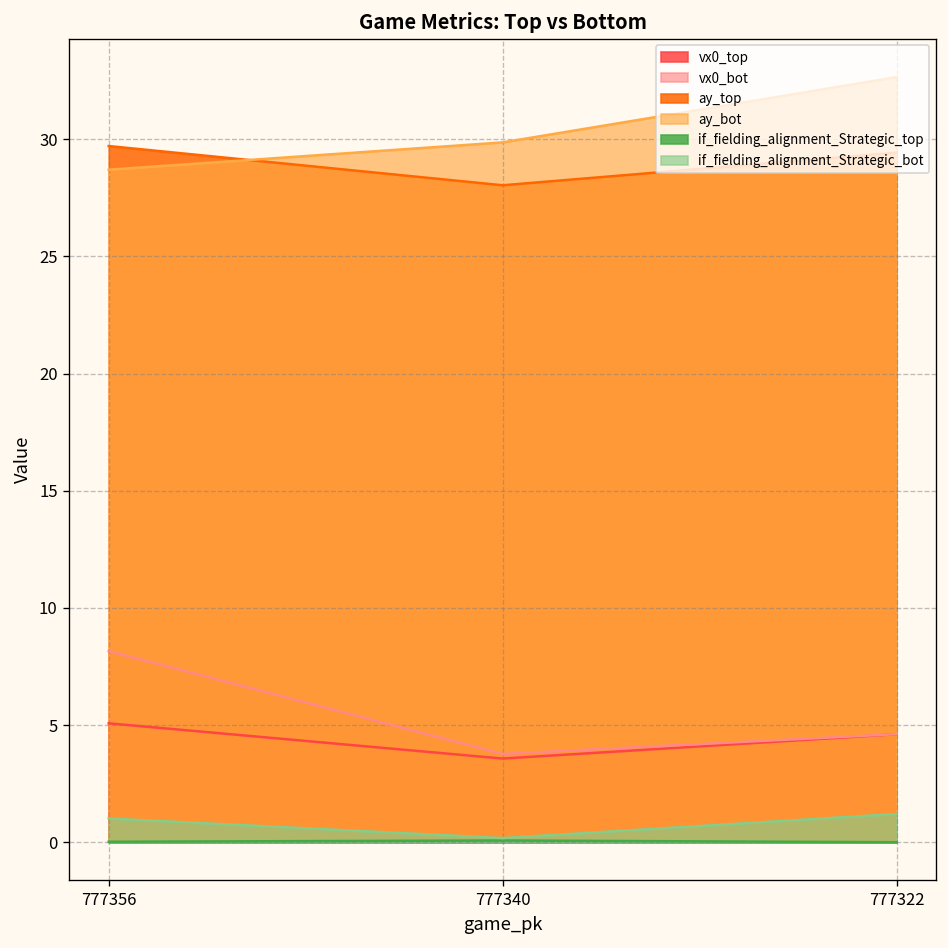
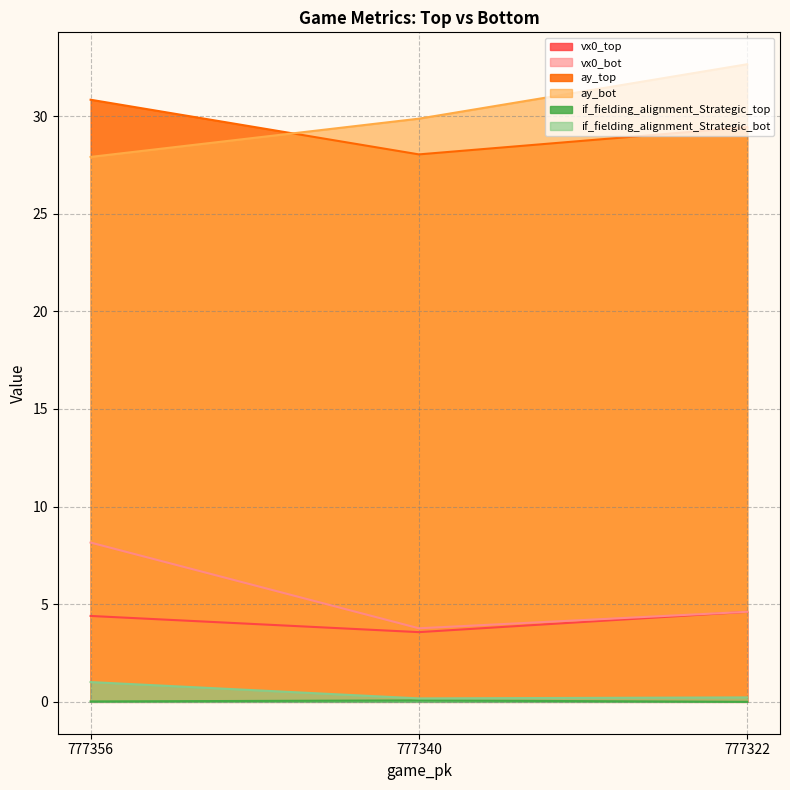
  {
    "vx0_top": {
-     "777356": 5.1,
+     "777356": 4.4,
      "777340": 3.6
    },
    "vx0_bot": {
      "777356": 8.2,
      "777340": 3.8
    },
    "ay_top": {
-     "777356": 29.7,
+     "777356": 30.8,
      "777340": 28.0
    },
    "ay_bot": {
-     "777356": 28.7,
+     "777356": 27.9,
      "777340": 29.9
    },
    "if_fielding_alignment_Strategic_top": {
      "777356": 0.0,
      "777322": 0.0
    },
    "if_fielding_alignment_Strategic_bot": {
      "777356": 1.0,
-     "777322": 1.2
+     "777322": 0.2
    }
  }
